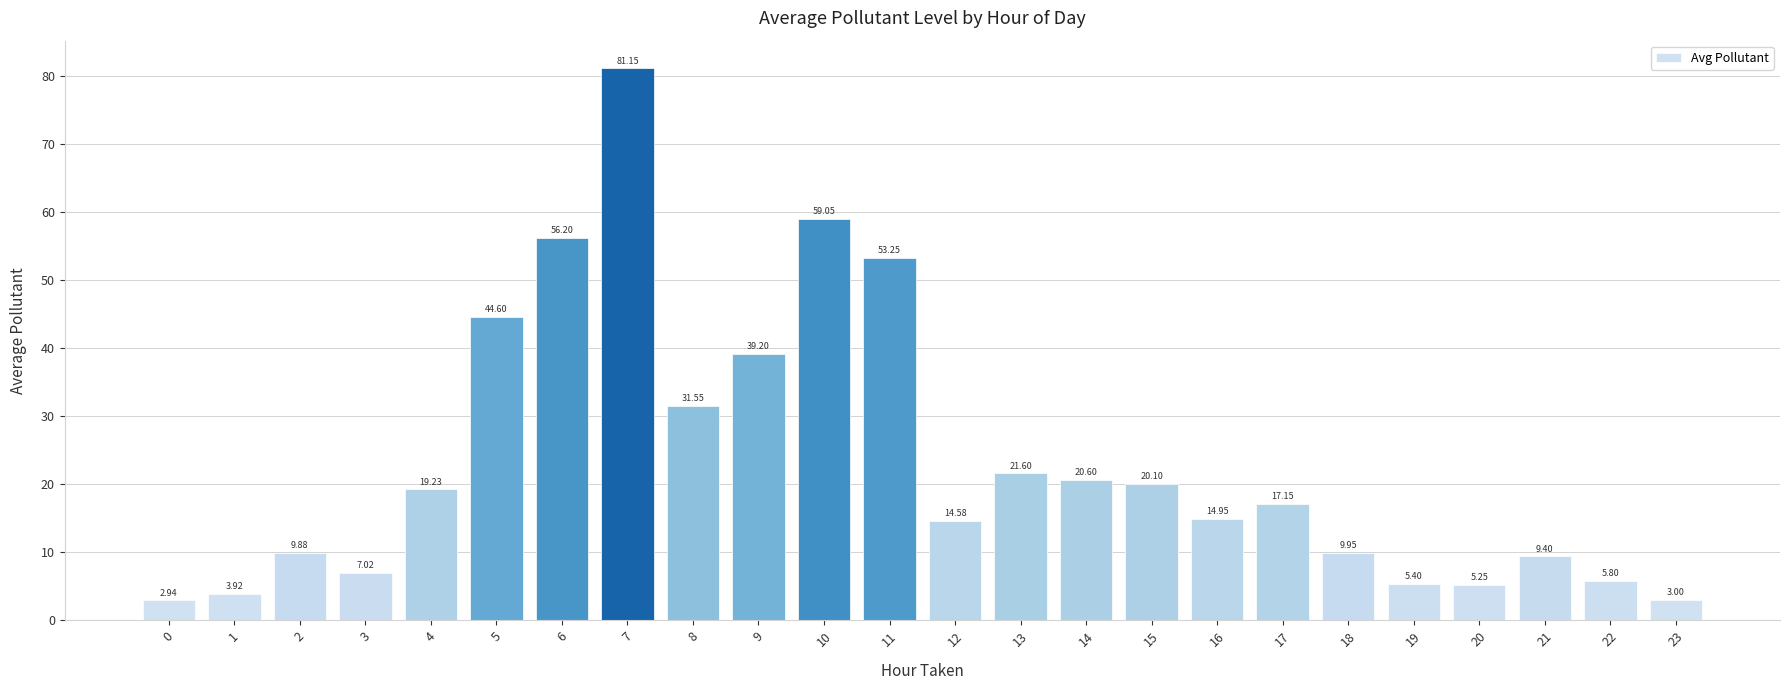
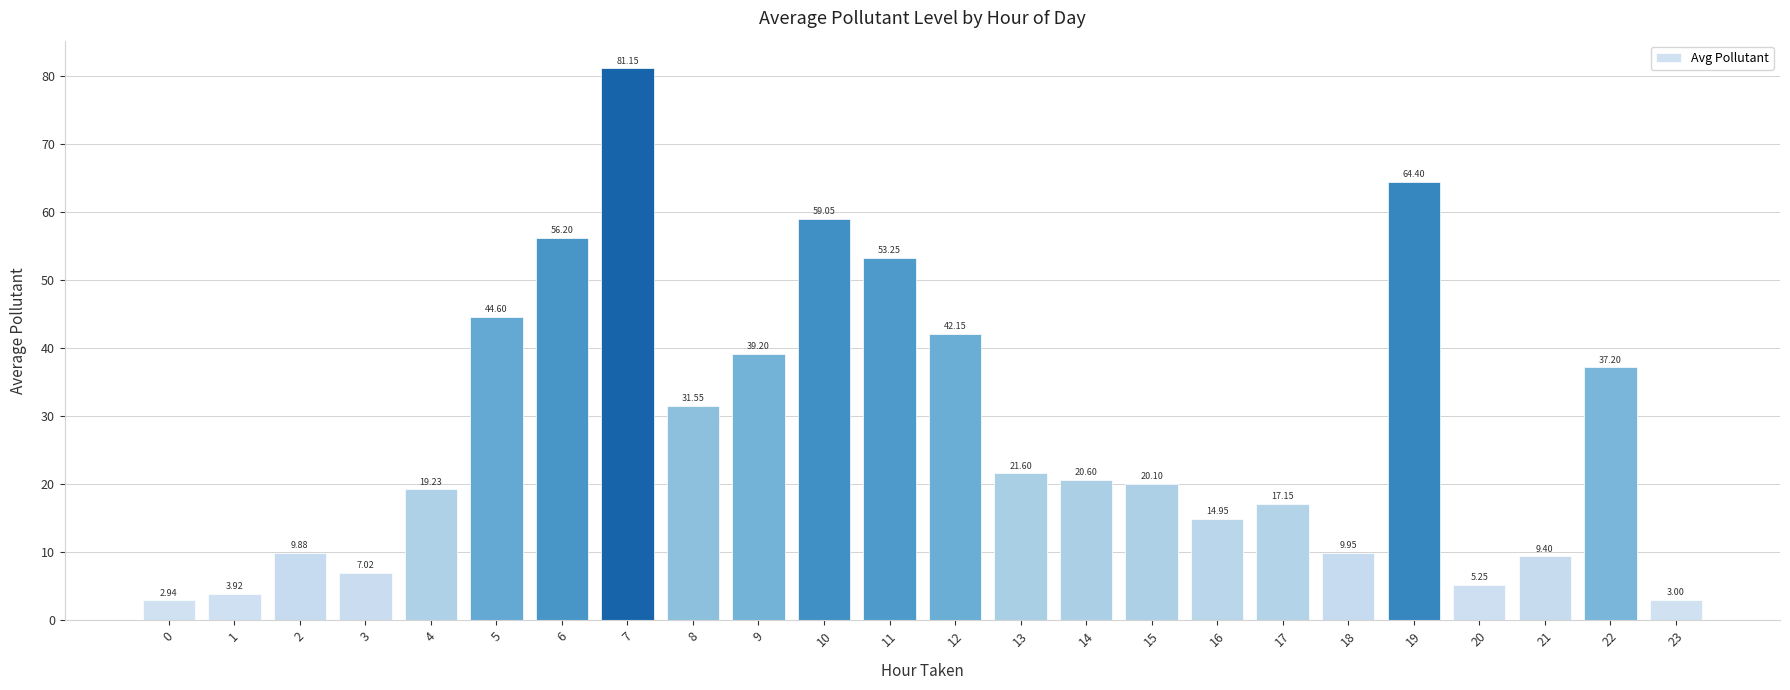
  {
    "0": 2.94,
    "1": 3.92,
    "2": 9.88,
    "3": 7.02,
    "4": 19.23,
    "5": 44.60,
    "6": 56.20,
    "7": 81.15,
    "8": 31.55,
    "9": 39.20,
    "10": 59.05,
    "11": 53.25,
-   "12": 14.58,
+   "12": 42.15,
    "13": 21.60,
    "14": 20.60,
    "15": 20.10,
    "16": 14.95,
    "17": 17.15,
    "18": 9.95,
-   "19": 5.40,
+   "19": 64.40,
    "20": 5.25,
    "21": 9.40,
-   "22": 5.80,
+   "22": 37.20,
    "23": 3.00
  }
